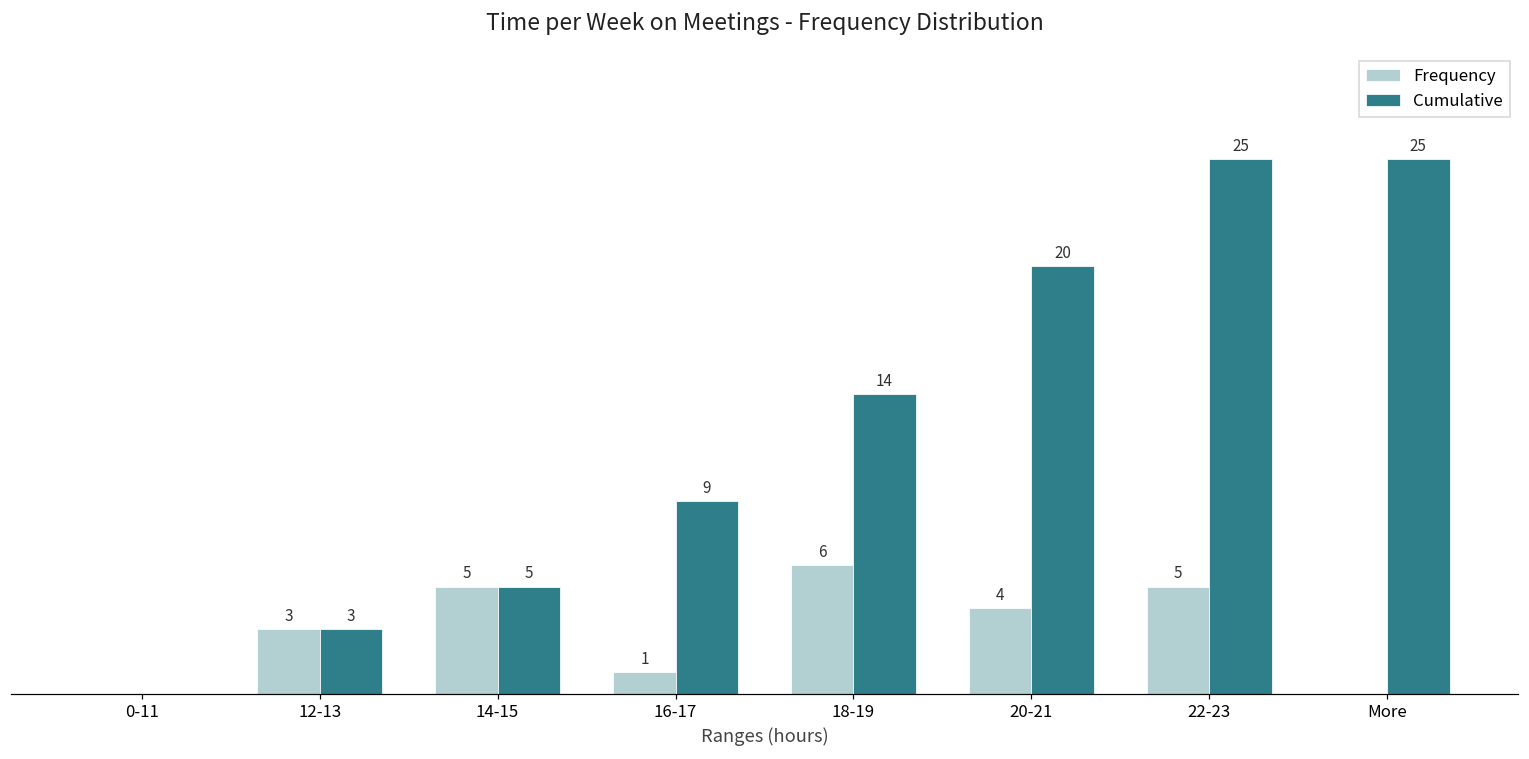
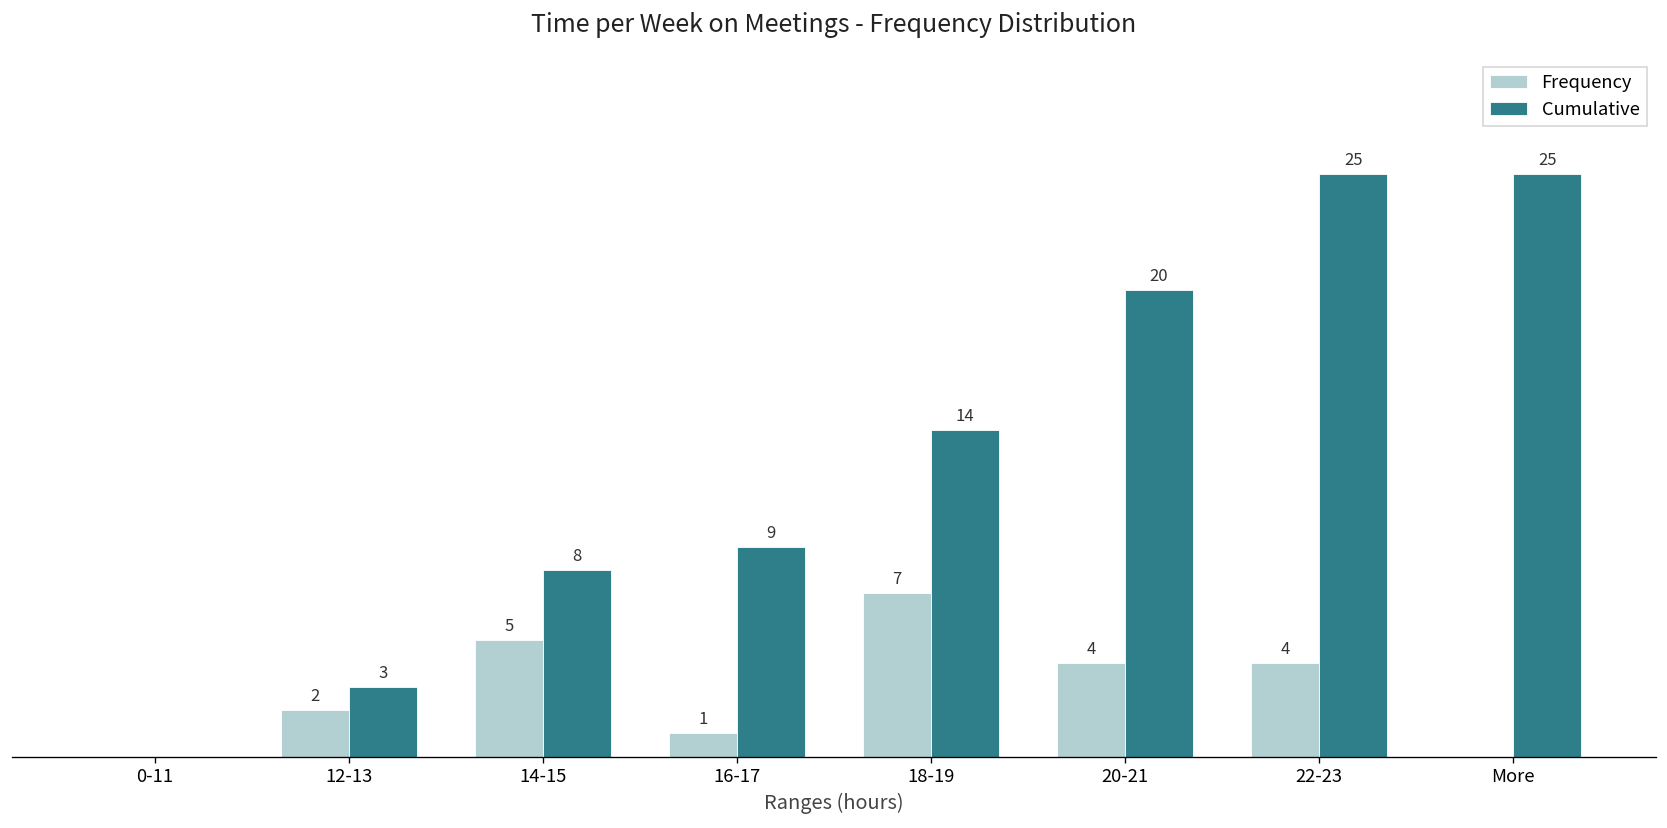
  {
    "Frequency": {
-     "12-13": 3,
+     "12-13": 2,
      "14-15": 5,
      "16-17": 1,
-     "18-19": 6,
+     "18-19": 7,
      "20-21": 4,
-     "22-23": 5
+     "22-23": 4
    },
    "Cumulative": {
      "12-13": 3,
-     "14-15": 5,
+     "14-15": 8,
      "16-17": 9,
      "18-19": 14,
      "20-21": 20,
      "22-23": 25,
      "More": 25
    }
  }
